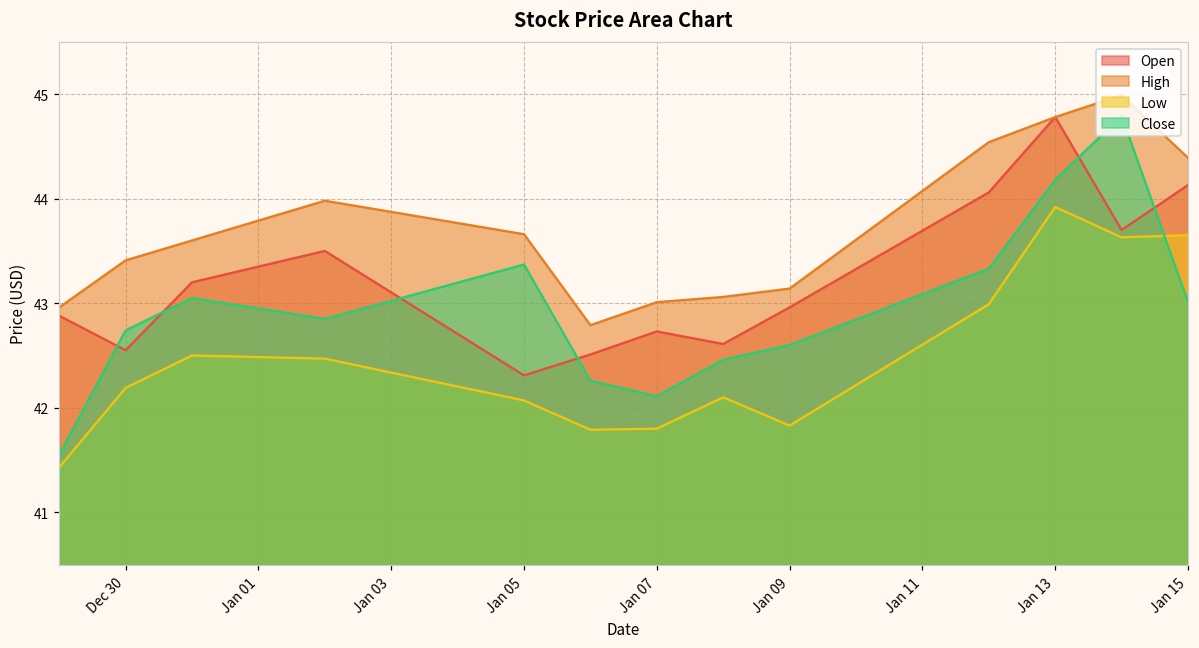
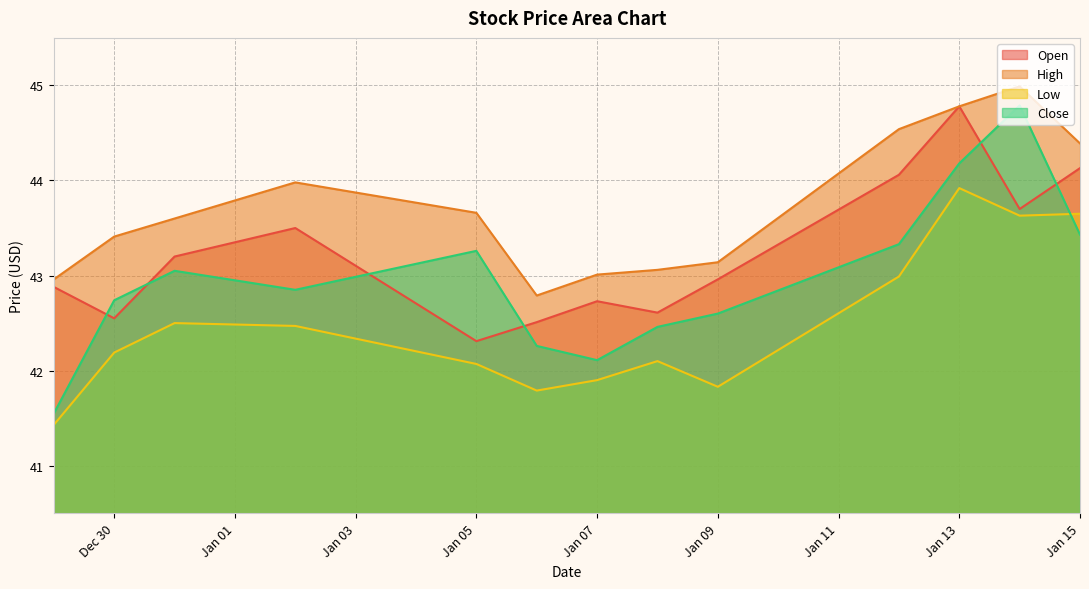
  {
    "Low": {
      "Dec 30": 42.2,
      "Jan 05": 42.1,
-     "Jan 07": 41.8,
+     "Jan 07": 41.9,
      "Jan 09": 41.8,
      "Jan 13": 43.9,
      "Jan 15": 43.7
    },
    "Close": {
      "Dec 30": 42.7,
-     "Jan 05": 43.4,
+     "Jan 05": 43.3,
      "Jan 07": 42.1,
      "Jan 09": 42.6,
      "Jan 13": 44.2,
-     "Jan 15": 43.0
+     "Jan 15": 43.4
    }
  }
